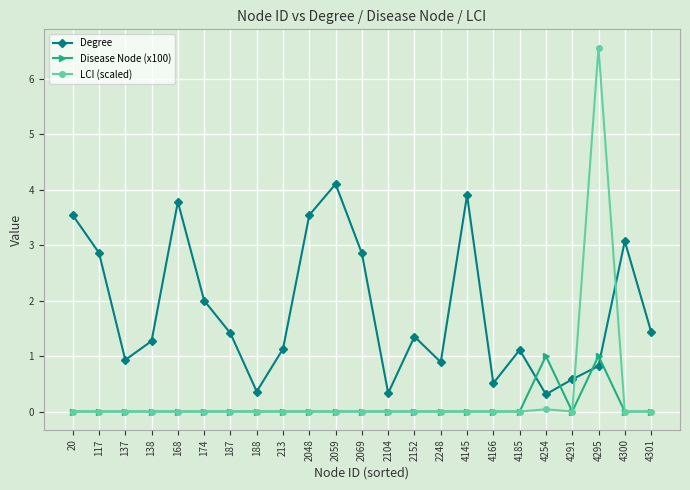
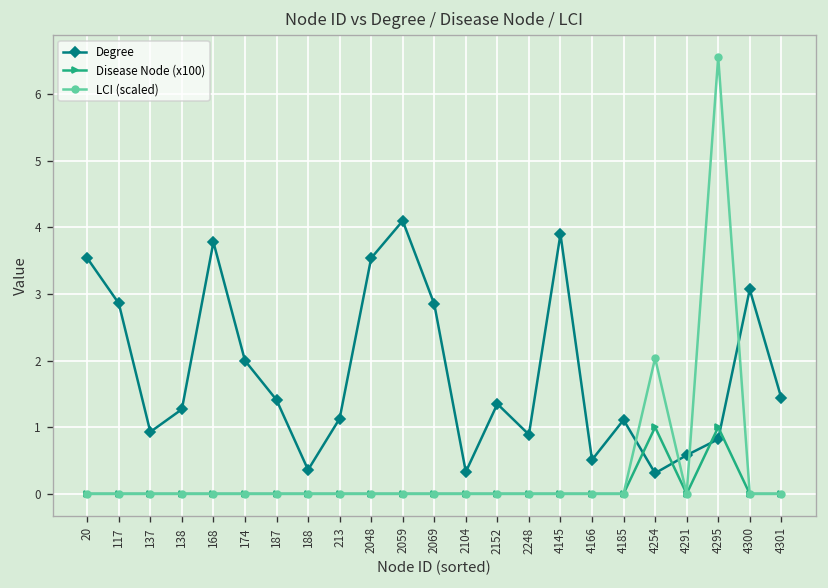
  {
    "LCI (scaled)": {
-     "4254": 0.0,
+     "4254": 2.0,
      "4295": 6.6
    }
  }
